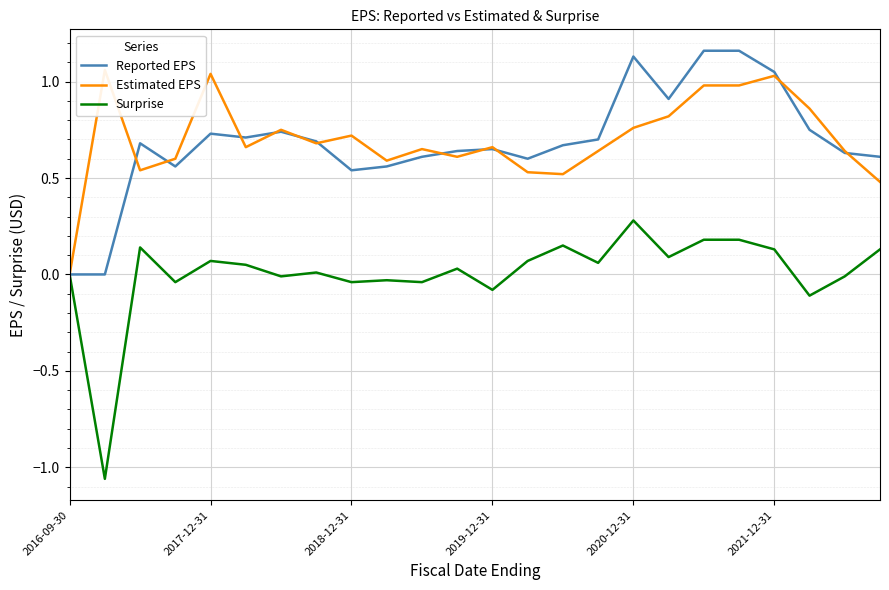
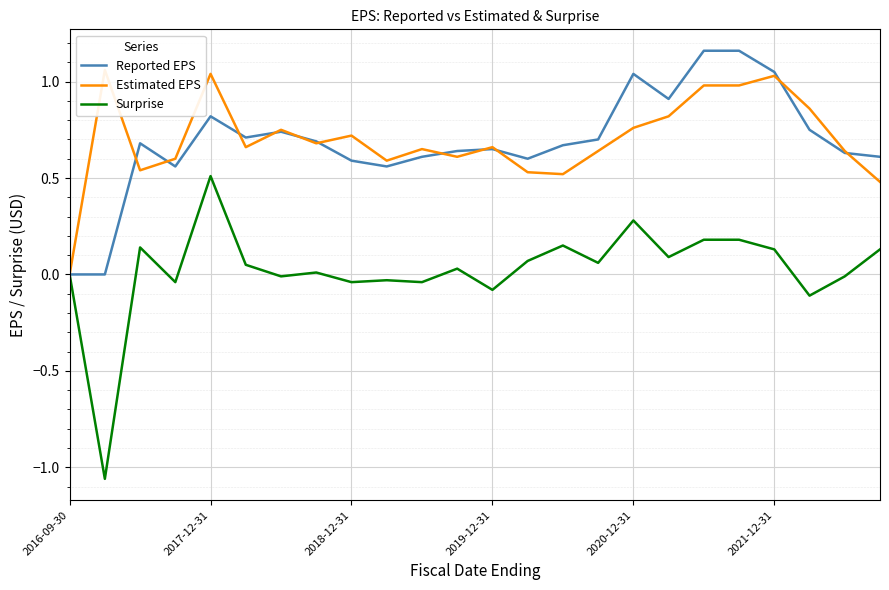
  {
    "Reported EPS": {
-     "2017-12-31": 0.73,
-     "2018-12-31": 0.54,
-     "2020-12-31": 1.13,
+     "2017-12-31": 0.82,
+     "2018-12-31": 0.59,
+     "2020-12-31": 1.04,
      "2021-12-31": 1.05
    },
    "Estimated EPS": {
      "2017-12-31": 1.04,
      "2018-12-31": 0.72,
      "2020-12-31": 0.76,
      "2021-12-31": 1.03
    },
    "Surprise": {
-     "2017-12-31": 0.07,
+     "2017-12-31": 0.51,
      "2018-12-31": -0.04,
      "2019-12-31": -0.08,
      "2020-12-31": 0.28,
      "2021-12-31": 0.13
    }
  }
